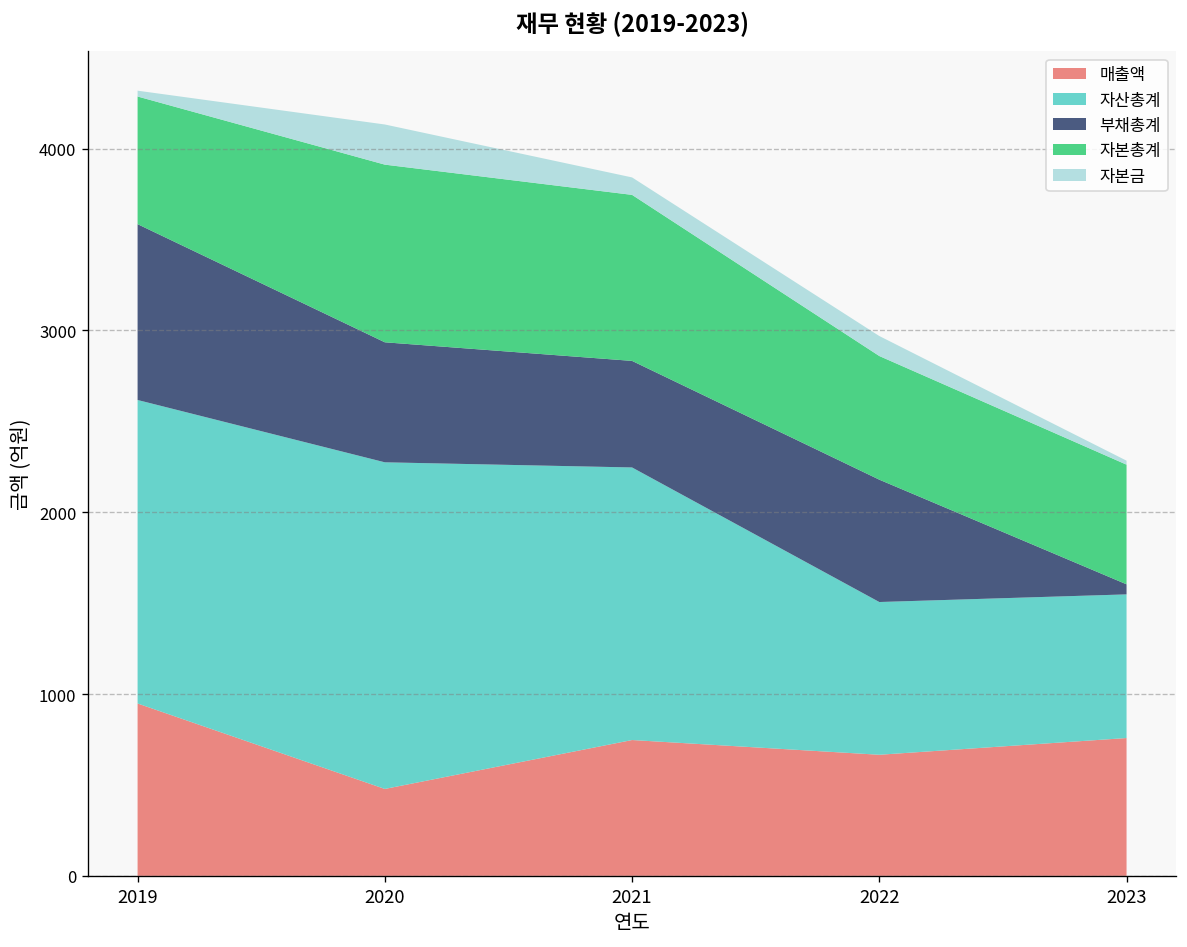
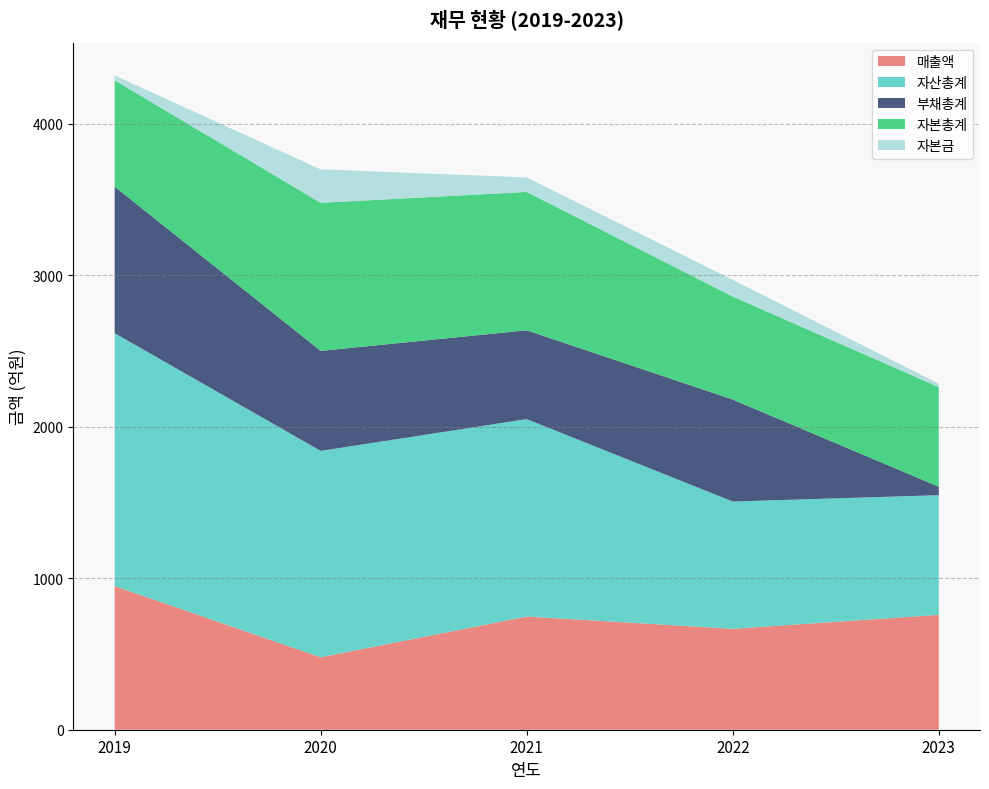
  {
    "매출액": {
      "2019": 950,
      "2020": 480,
      "2021": 750,
      "2022": 670,
      "2023": 760
    },
    "자산총계": {
      "2019": 1670,
-     "2020": 1800,
-     "2021": 1500,
+     "2020": 1360,
+     "2021": 1300,
      "2022": 840,
      "2023": 790
    },
    "부채총계": {
      "2019": 970,
      "2020": 660,
      "2021": 590,
      "2022": 670,
      "2023": 60
    },
    "자본총계": {
      "2019": 700,
      "2020": 980,
      "2021": 910,
      "2022": 680,
      "2023": 660
    },
    "자본금": {
      "2019": 30,
      "2020": 220,
      "2021": 100,
      "2022": 110,
      "2023": 20
    }
  }
